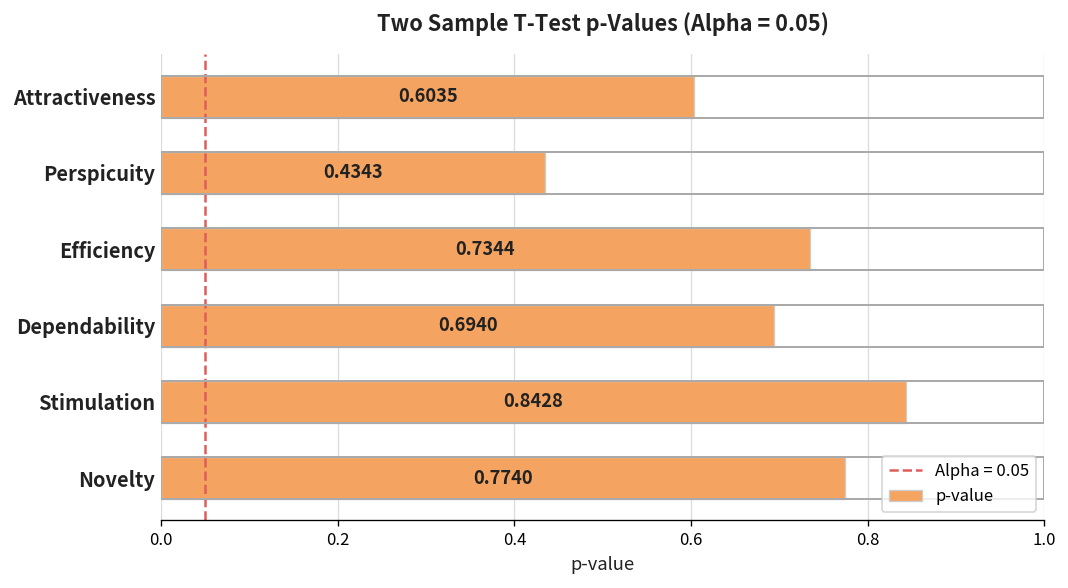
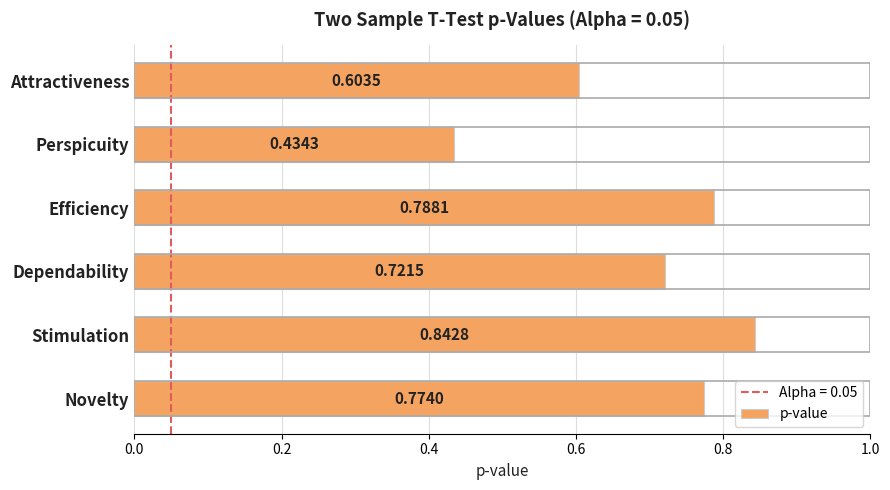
  {
    "Attractiveness": 0.6035,
    "Perspicuity": 0.4343,
-   "Efficiency": 0.7344,
-   "Dependability": 0.6940,
+   "Efficiency": 0.7881,
+   "Dependability": 0.7215,
    "Stimulation": 0.8428,
    "Novelty": 0.7740
  }
